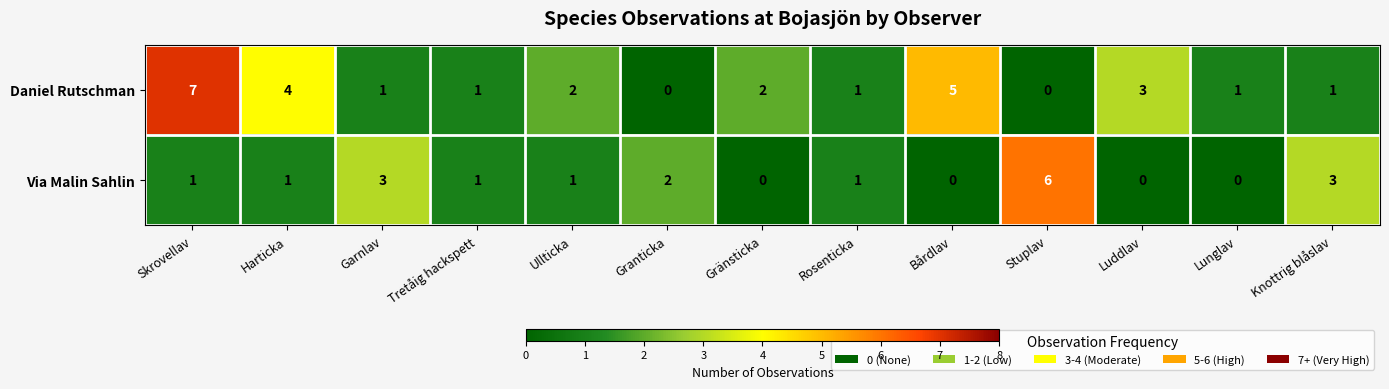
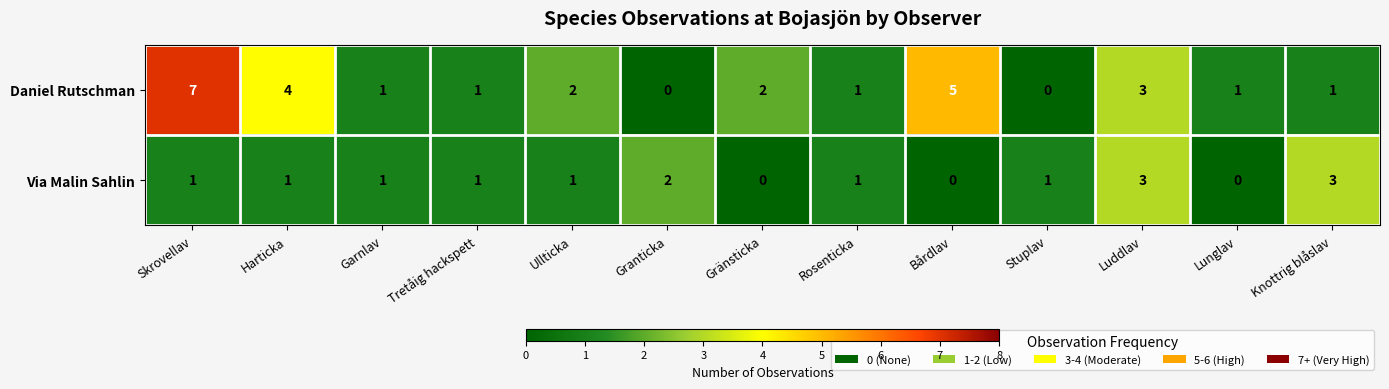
  {
    "Daniel Rutschman": {
      "Skrovellav": 7,
      "Harticka": 4,
      "Garnlav": 1,
      "Tretåig hackspett": 1,
      "Ullticka": 2,
      "Granticka": 0,
      "Gränsticka": 2,
      "Rosenticka": 1,
      "Bårdlav": 5,
      "Stuplav": 0,
      "Luddlav": 3,
      "Lunglav": 1,
      "Knottrig blåslav": 1
    },
    "Via Malin Sahlin": {
      "Skrovellav": 1,
      "Harticka": 1,
-     "Garnlav": 3,
+     "Garnlav": 1,
      "Tretåig hackspett": 1,
      "Ullticka": 1,
      "Granticka": 2,
      "Gränsticka": 0,
      "Rosenticka": 1,
      "Bårdlav": 0,
-     "Stuplav": 6,
-     "Luddlav": 0,
+     "Stuplav": 1,
+     "Luddlav": 3,
      "Lunglav": 0,
      "Knottrig blåslav": 3
    }
  }
